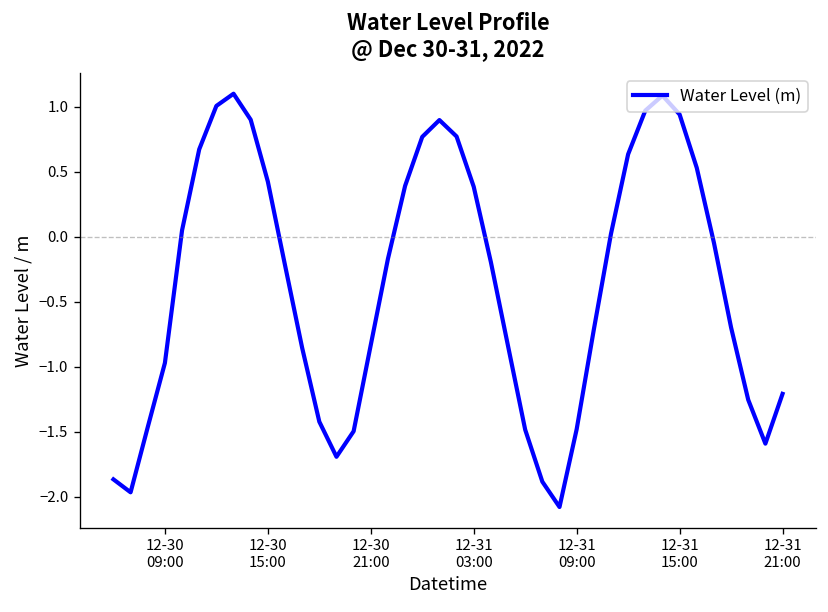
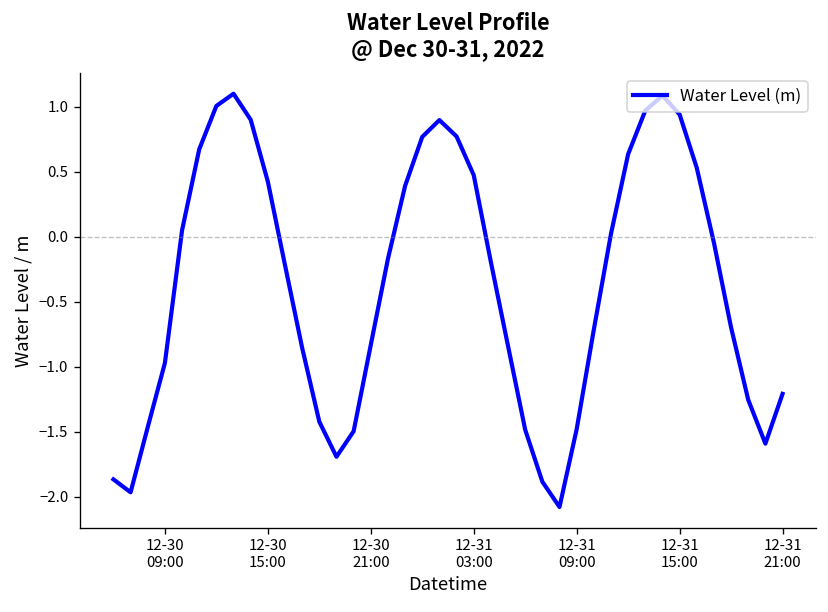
  {
    "12-30 09:00": -0.97,
    "12-30 15:00": 0.42,
    "12-30 21:00": -0.83,
-   "12-31 03:00": 0.39,
+   "12-31 03:00": 0.47,
    "12-31 09:00": -1.48,
    "12-31 15:00": 0.94,
    "12-31 21:00": -1.21
  }
